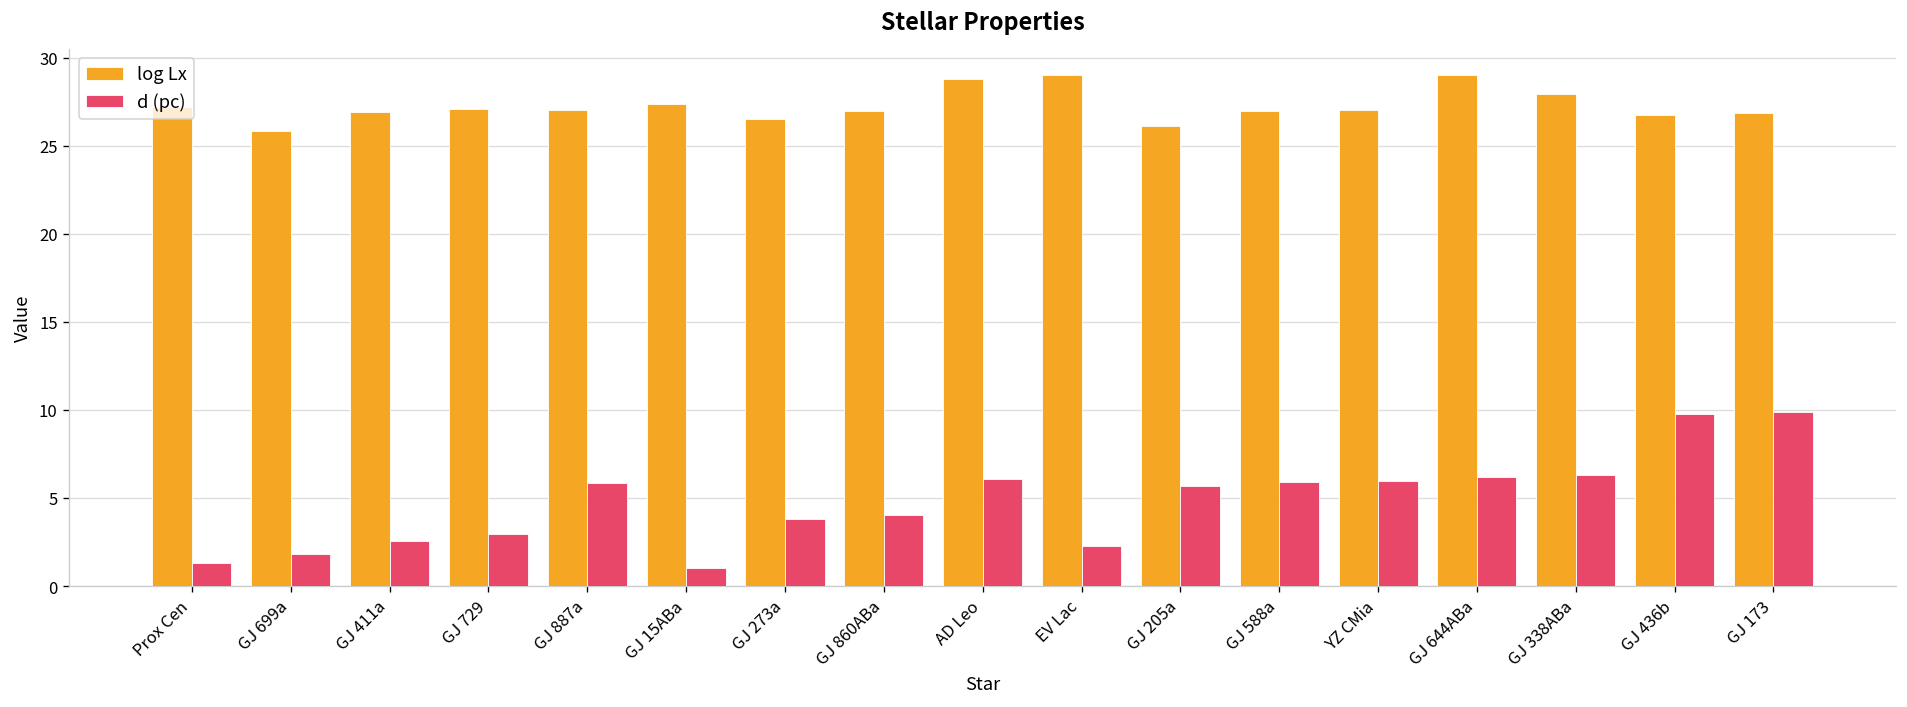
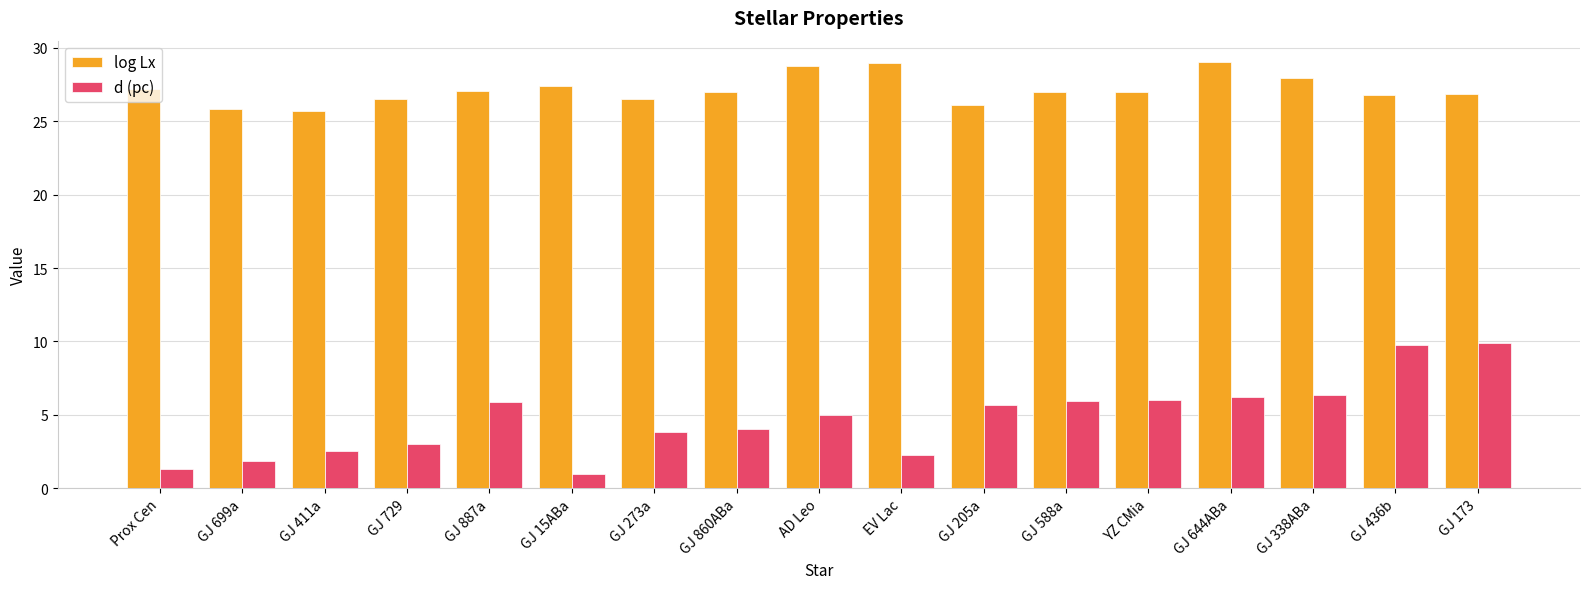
  {
    "log Lx": {
      "GJ 699a": 25.9,
-     "GJ 411a": 26.9,
-     "GJ 729": 27.1,
+     "GJ 411a": 25.7,
+     "GJ 729": 26.5,
      "GJ 887a": 27.0,
      "GJ 15ABa": 27.4,
      "GJ 273a": 26.5,
      "GJ 860ABa": 27.0,
      "AD Leo": 28.8,
      "EV Lac": 29.0,
      "GJ 205a": 26.1,
      "GJ 588a": 27.0,
      "YZ CMia": 27.0,
      "GJ 644ABa": 29.0,
      "GJ 338ABa": 27.9,
      "GJ 436b": 26.8,
      "GJ 173": 26.8
    },
    "d (pc)": {
      "Prox Cen": 1.3,
      "GJ 699a": 1.8,
      "GJ 411a": 2.6,
      "GJ 729": 3.0,
      "GJ 887a": 5.9,
      "GJ 15ABa": 1.0,
      "GJ 273a": 3.8,
      "GJ 860ABa": 4.0,
-     "AD Leo": 6.1,
+     "AD Leo": 5.0,
      "EV Lac": 2.3,
      "GJ 205a": 5.7,
      "GJ 588a": 5.9,
      "YZ CMia": 6.0,
      "GJ 644ABa": 6.2,
      "GJ 338ABa": 6.3,
      "GJ 436b": 9.8,
      "GJ 173": 9.9
    }
  }
